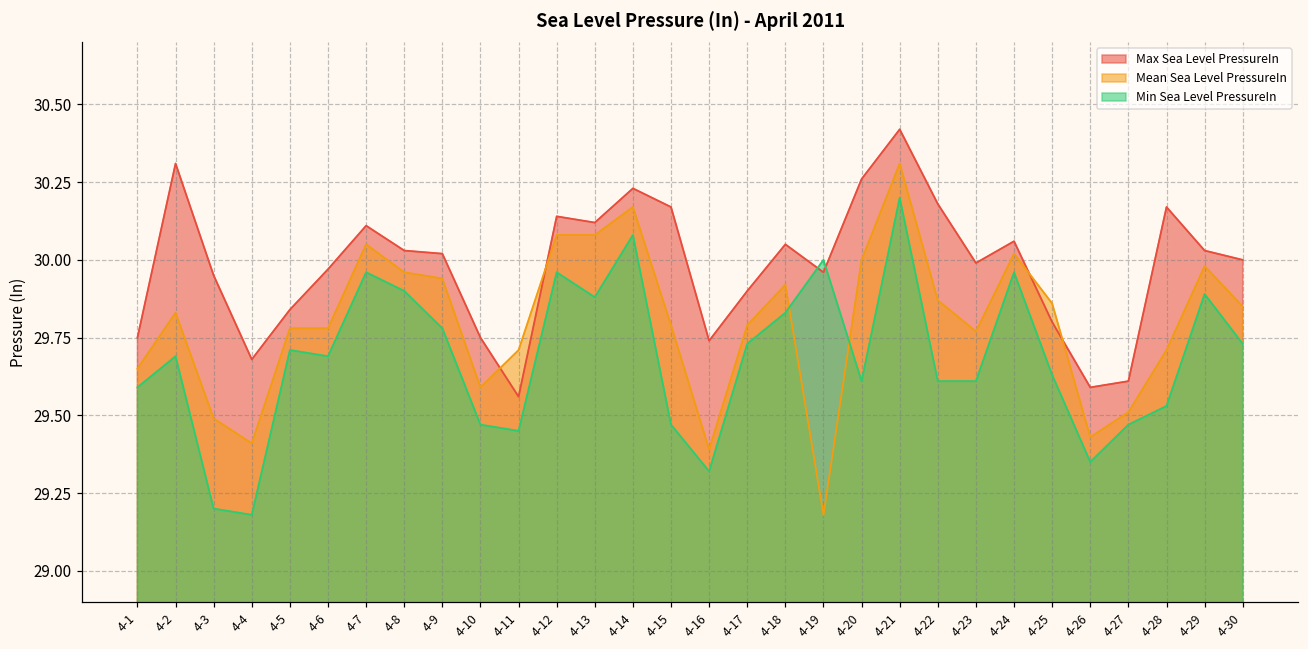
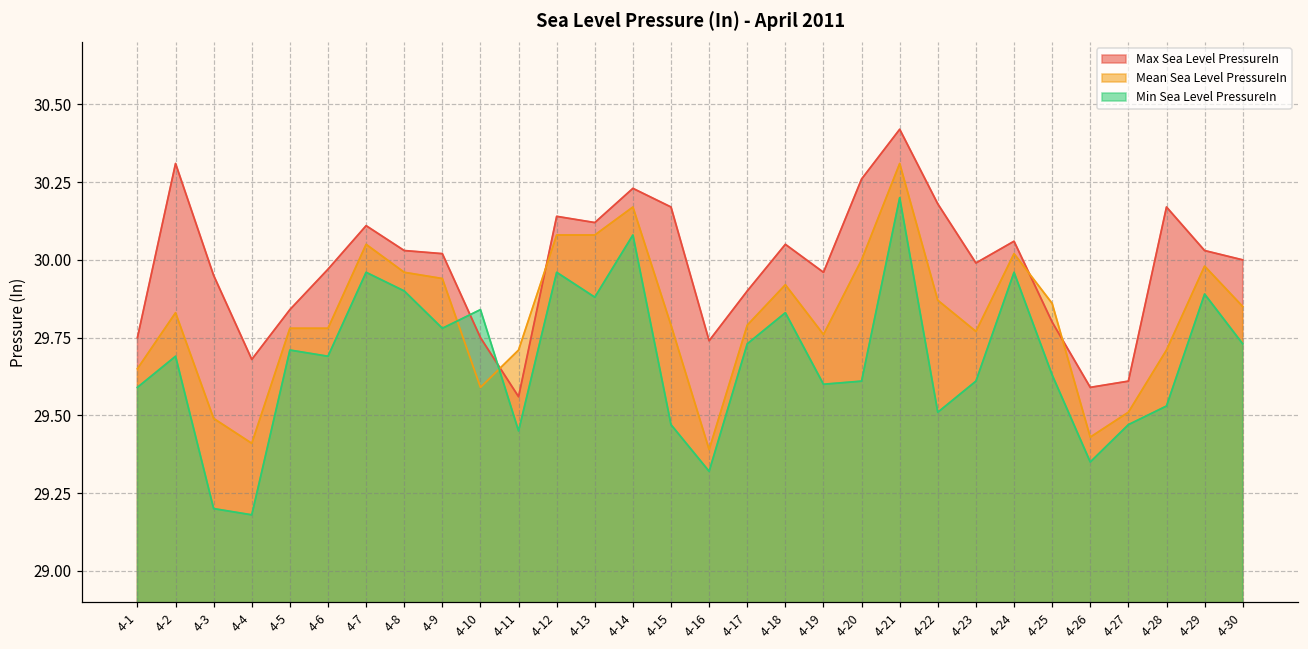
  {
    "Max Sea Level PressureIn": {
      "4-1": 29.75,
      "4-2": 30.31,
      "4-3": 29.95,
      "4-4": 29.68,
      "4-5": 29.84,
      "4-6": 29.97,
      "4-7": 30.11,
      "4-8": 30.03,
      "4-9": 30.02,
      "4-10": 29.75,
      "4-11": 29.56,
      "4-12": 30.14,
      "4-13": 30.12,
      "4-14": 30.23,
      "4-15": 30.17,
      "4-16": 29.74,
      "4-17": 29.90,
      "4-18": 30.05,
      "4-19": 29.96,
      "4-20": 30.26,
      "4-21": 30.42,
      "4-22": 30.18,
      "4-23": 29.99,
      "4-24": 30.06,
      "4-25": 29.80,
      "4-26": 29.59,
      "4-27": 29.61,
      "4-28": 30.17,
      "4-29": 30.03,
      "4-30": 30.00
    },
    "Mean Sea Level PressureIn": {
      "4-1": 29.65,
      "4-2": 29.83,
      "4-3": 29.49,
      "4-4": 29.41,
      "4-5": 29.78,
      "4-6": 29.78,
      "4-7": 30.05,
      "4-8": 29.96,
      "4-9": 29.94,
      "4-10": 29.59,
      "4-11": 29.71,
      "4-12": 30.08,
      "4-13": 30.08,
      "4-14": 30.17,
      "4-15": 29.79,
      "4-16": 29.39,
      "4-17": 29.79,
      "4-18": 29.92,
-     "4-19": 29.18,
+     "4-19": 29.76,
      "4-20": 30.00,
      "4-21": 30.31,
      "4-22": 29.87,
      "4-23": 29.77,
      "4-24": 30.02,
      "4-25": 29.86,
      "4-26": 29.43,
      "4-27": 29.51,
      "4-28": 29.71,
      "4-29": 29.98,
      "4-30": 29.85
    },
    "Min Sea Level PressureIn": {
      "4-1": 29.59,
      "4-2": 29.69,
      "4-3": 29.20,
      "4-4": 29.18,
      "4-5": 29.71,
      "4-6": 29.69,
      "4-7": 29.96,
      "4-8": 29.90,
      "4-9": 29.78,
-     "4-10": 29.47,
+     "4-10": 29.84,
      "4-11": 29.45,
      "4-12": 29.96,
      "4-13": 29.88,
      "4-14": 30.08,
      "4-15": 29.47,
      "4-16": 29.32,
      "4-17": 29.73,
      "4-18": 29.83,
-     "4-19": 30.0,
+     "4-19": 29.6,
      "4-20": 29.61,
      "4-21": 30.20,
-     "4-22": 29.61,
+     "4-22": 29.51,
      "4-23": 29.61,
      "4-24": 29.96,
      "4-25": 29.63,
      "4-26": 29.35,
      "4-27": 29.47,
      "4-28": 29.53,
      "4-29": 29.89,
      "4-30": 29.73
    }
  }
